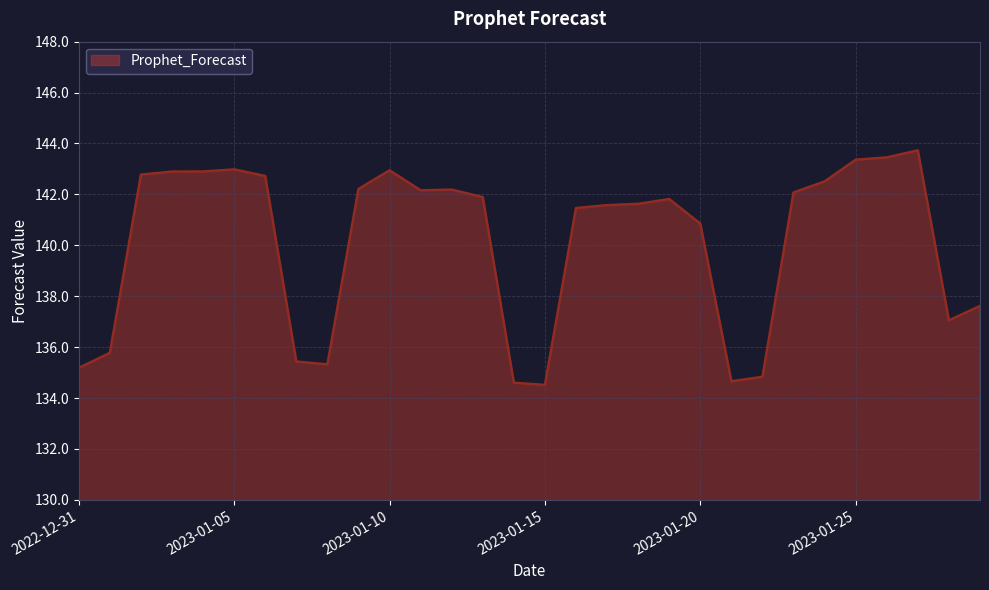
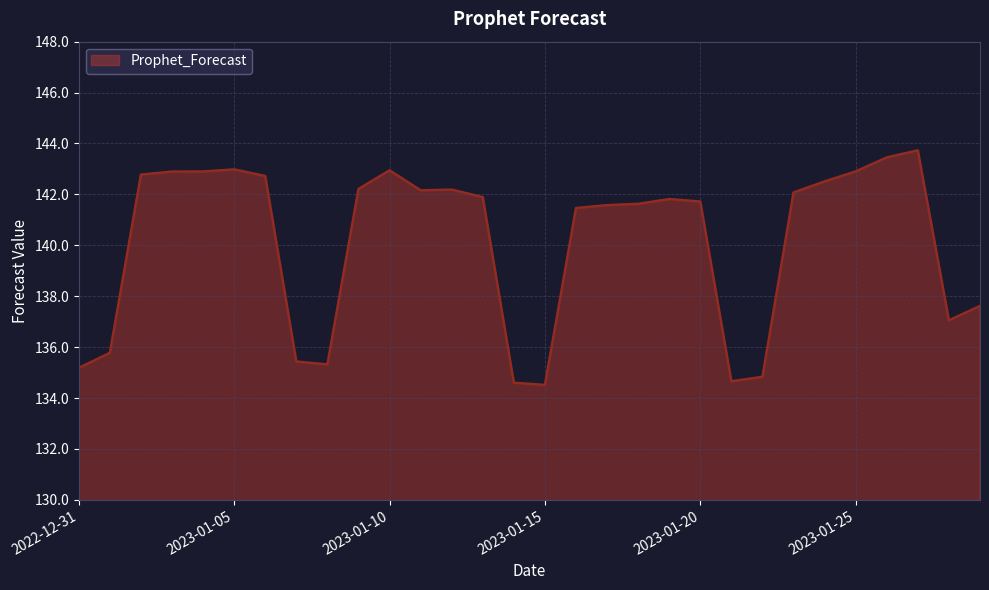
  {
    "2022-12-31": 135.2,
    "2023-01-05": 143.0,
    "2023-01-10": 142.9,
    "2023-01-15": 134.5,
-   "2023-01-20": 140.9,
-   "2023-01-25": 143.4
+   "2023-01-20": 141.7,
+   "2023-01-25": 142.9
  }
